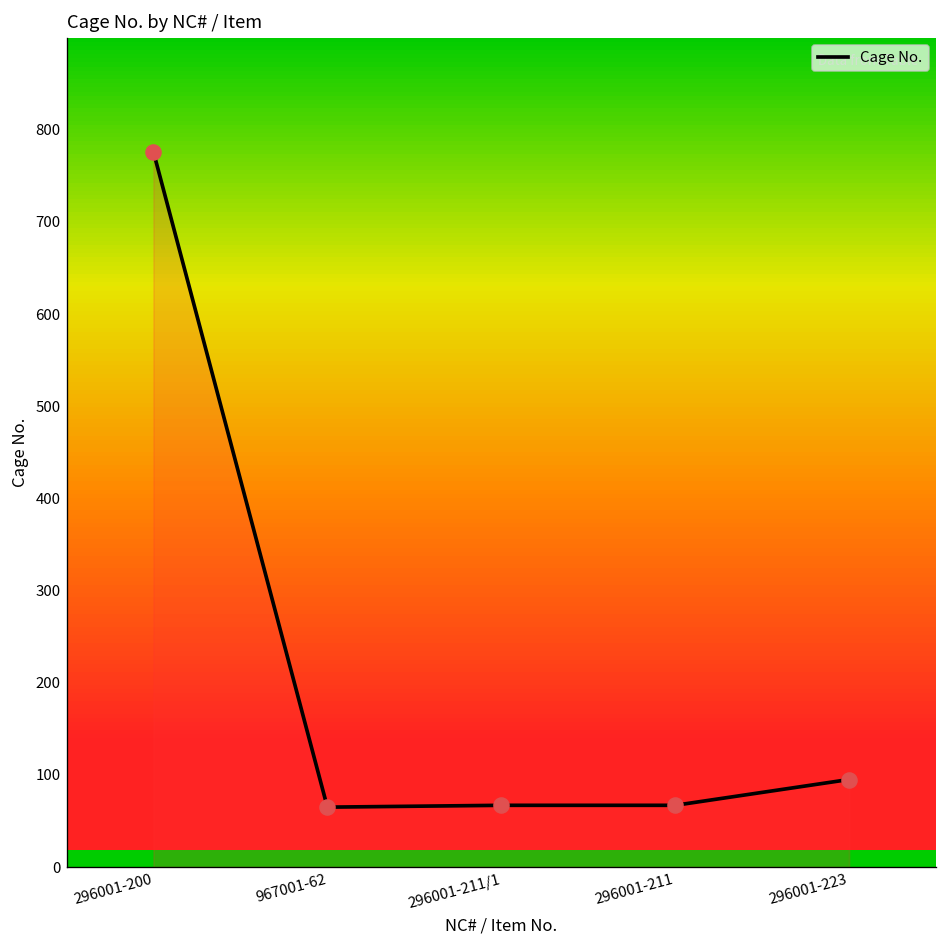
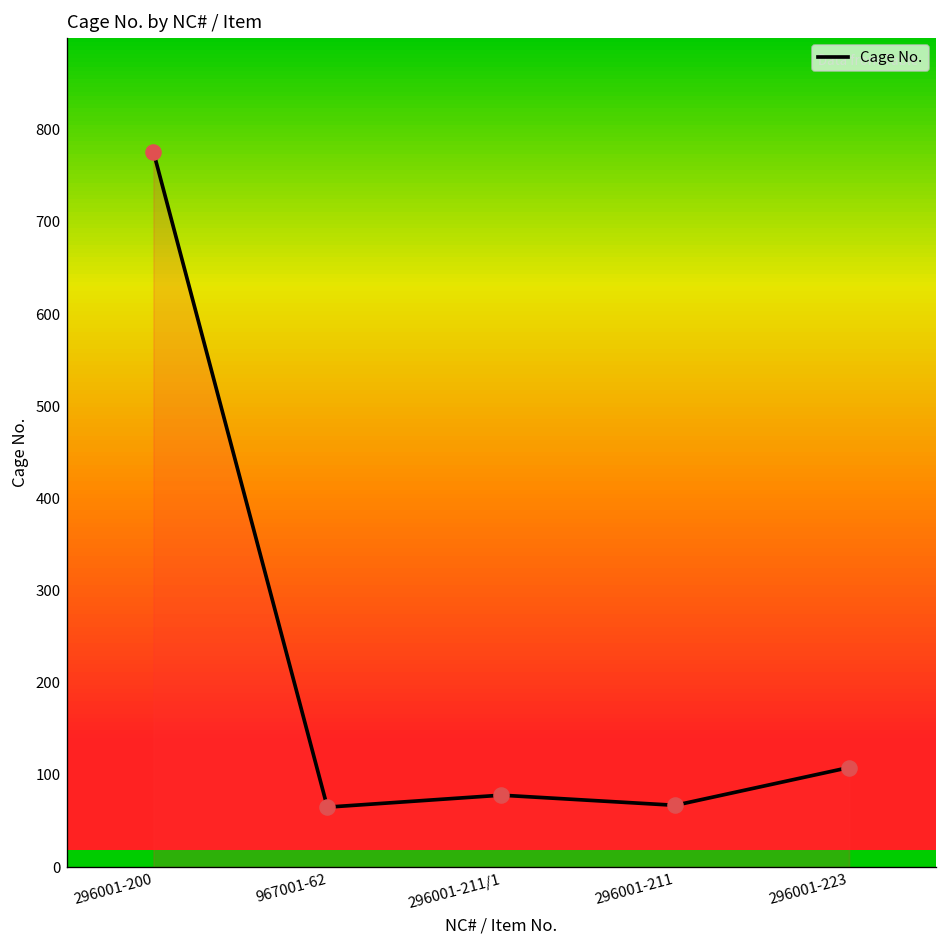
  {
    "296001-200": 780,
    "967001-62": 70,
-   "296001-211/1": 70,
+   "296001-211/1": 80,
    "296001-211": 70,
-   "296001-223": 100
+   "296001-223": 110
  }
